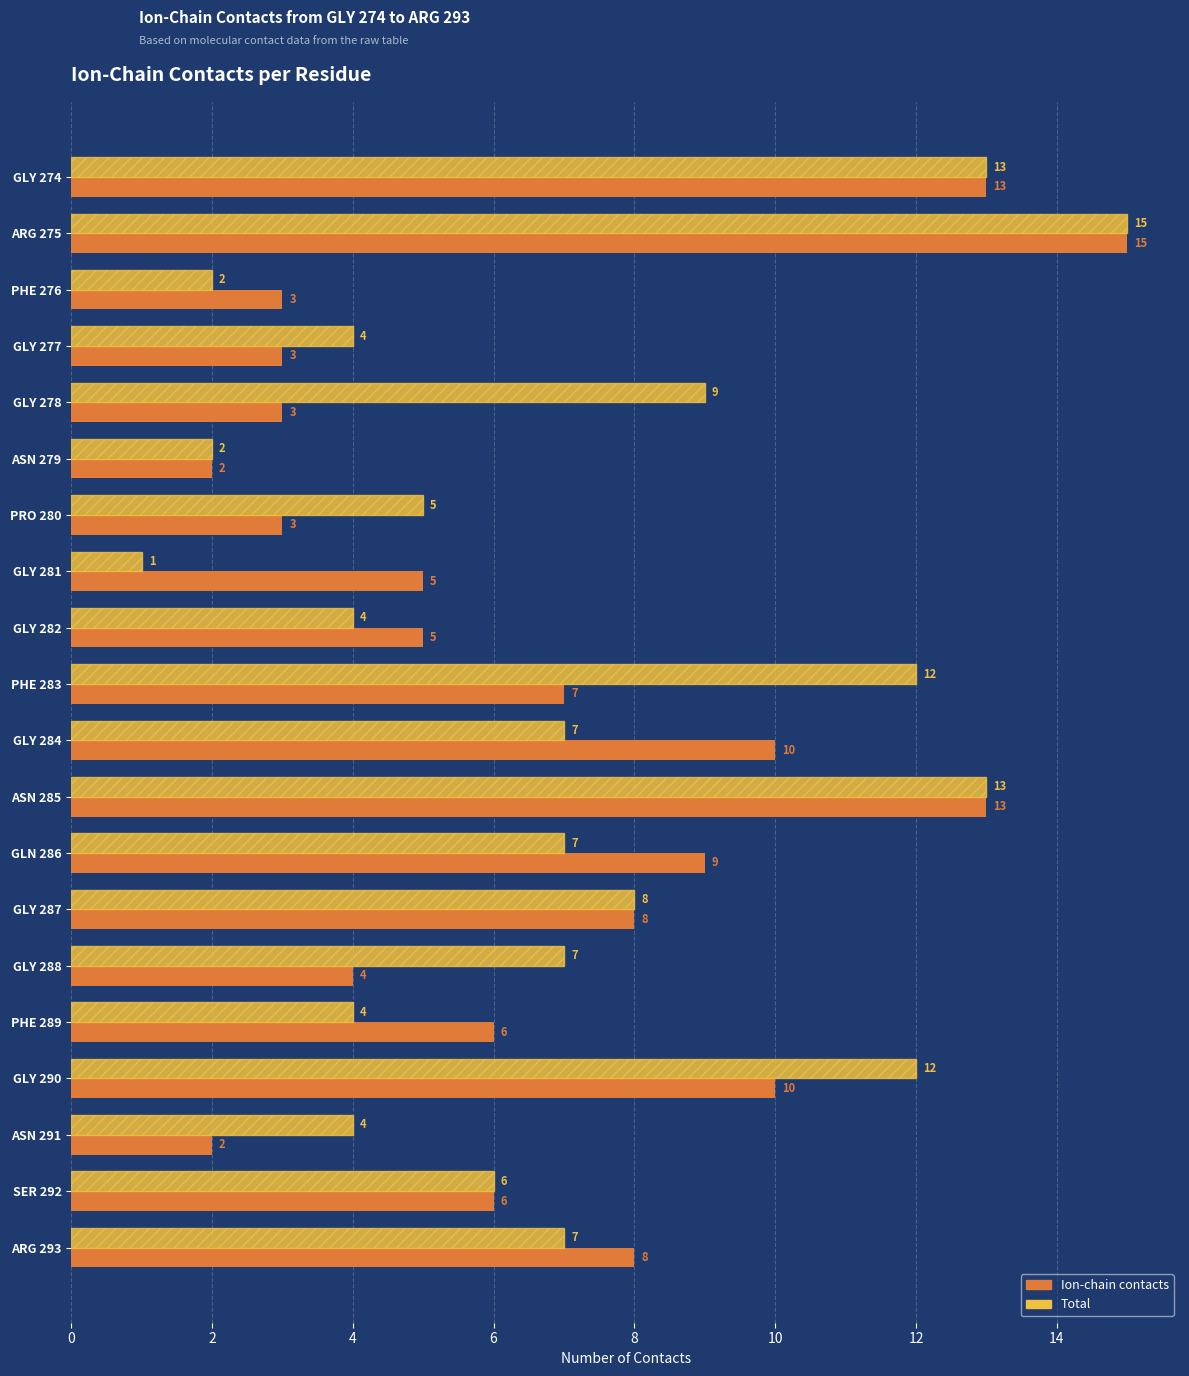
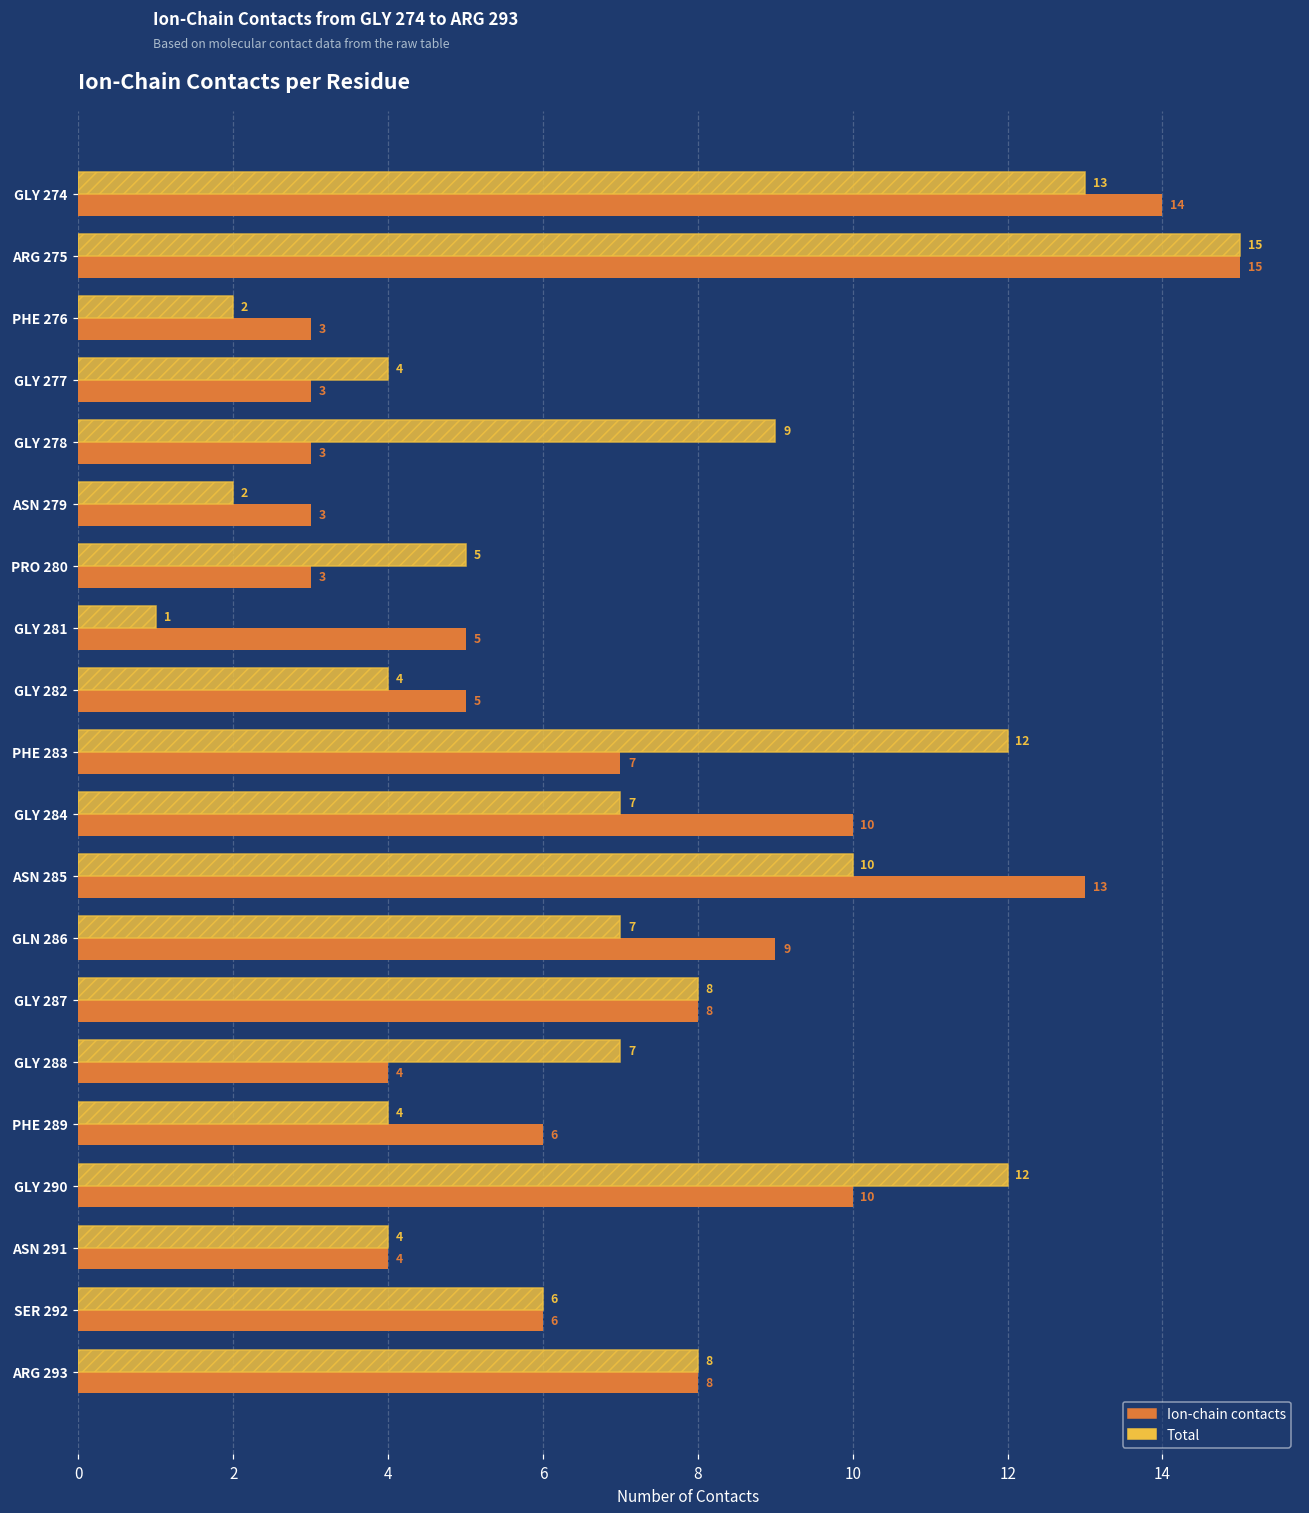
  {
    "Ion-chain contacts": {
-     "GLY 274": 13,
+     "GLY 274": 14,
      "ARG 275": 15,
      "PHE 276": 3,
      "GLY 277": 3,
      "GLY 278": 3,
-     "ASN 279": 2,
+     "ASN 279": 3,
      "PRO 280": 3,
      "GLY 281": 5,
      "GLY 282": 5,
      "PHE 283": 7,
      "GLY 284": 10,
      "ASN 285": 13,
      "GLN 286": 9,
      "GLY 287": 8,
      "GLY 288": 4,
      "PHE 289": 6,
      "GLY 290": 10,
-     "ASN 291": 2,
+     "ASN 291": 4,
      "SER 292": 6,
      "ARG 293": 8
    },
    "Total": {
      "GLY 274": 13,
      "ARG 275": 15,
      "PHE 276": 2,
      "GLY 277": 4,
      "GLY 278": 9,
      "ASN 279": 2,
      "PRO 280": 5,
      "GLY 281": 1,
      "GLY 282": 4,
      "PHE 283": 12,
      "GLY 284": 7,
-     "ASN 285": 13,
+     "ASN 285": 10,
      "GLN 286": 7,
      "GLY 287": 8,
      "GLY 288": 7,
      "PHE 289": 4,
      "GLY 290": 12,
      "ASN 291": 4,
      "SER 292": 6,
-     "ARG 293": 7
+     "ARG 293": 8
    }
  }
